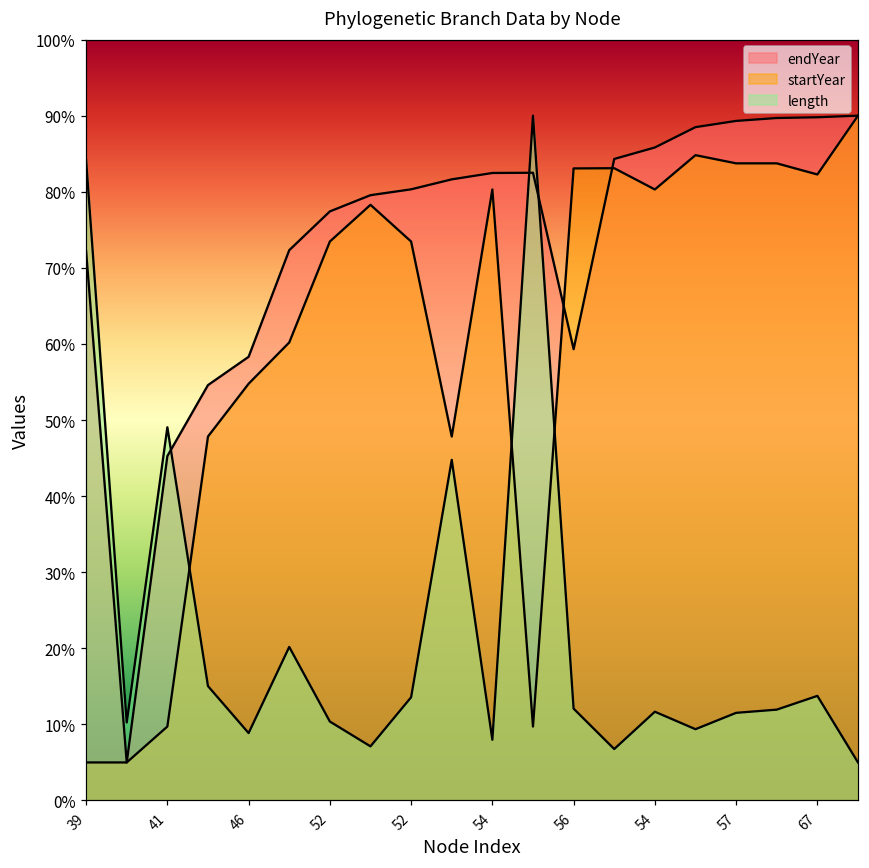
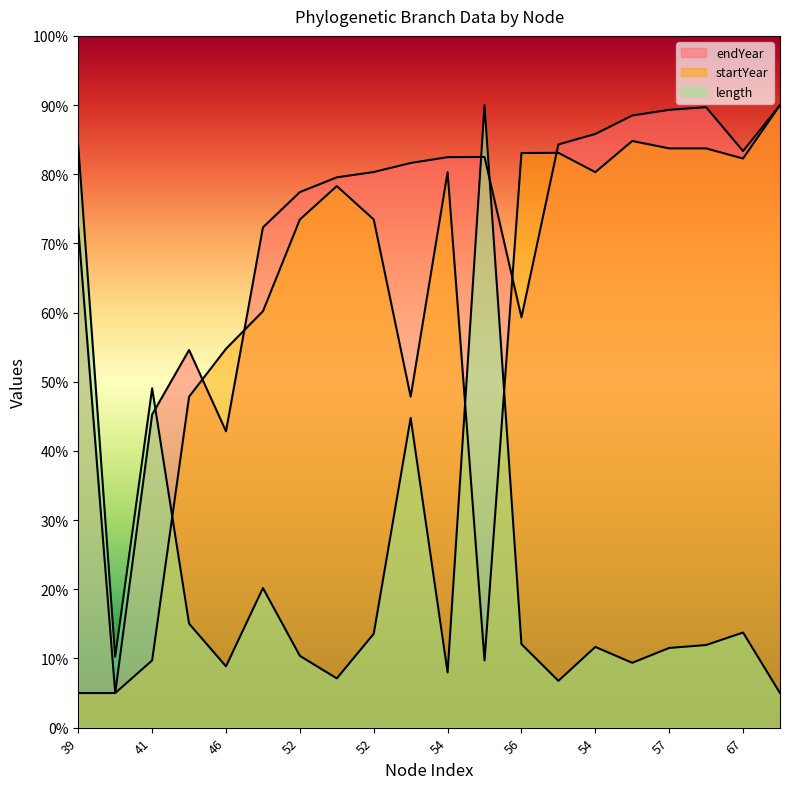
  {
    "endYear": {
-     "46": "58%",
+     "46": "43%",
      "56": "59%",
-     "67": "90%"
+     "67": "83%"
    },
    "startYear": {
      "46": "55%",
      "56": "83%",
      "67": "82%"
    },
    "length": {
      "46": "9%",
      "56": "12%",
      "67": "14%"
    }
  }
